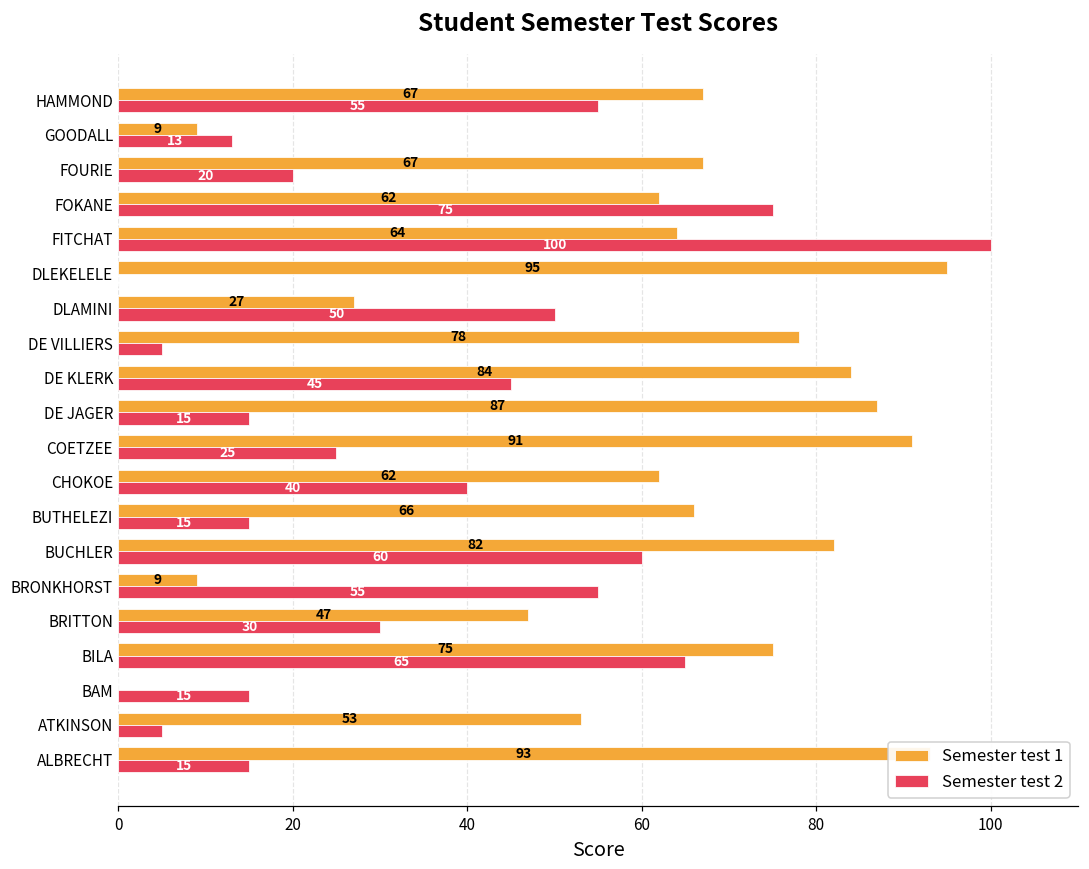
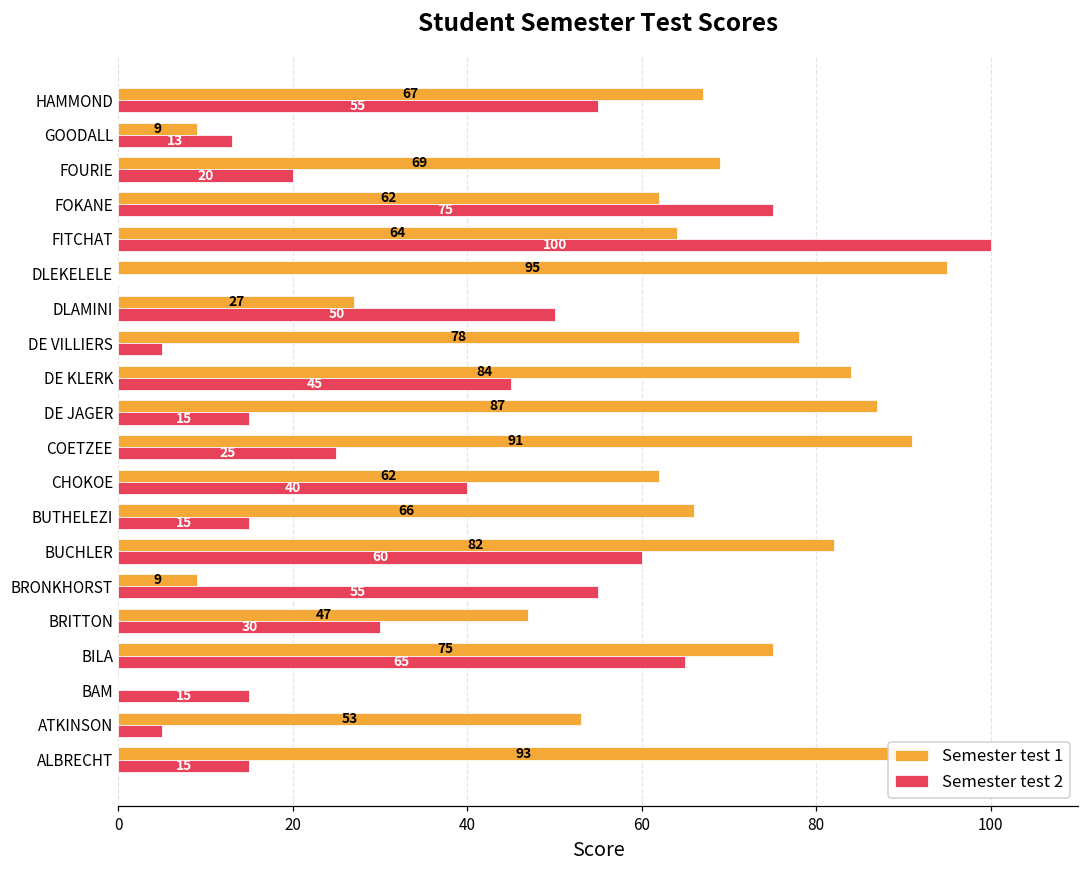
  {
    "Semester test 1": {
      "HAMMOND": 67,
      "GOODALL": 9,
-     "FOURIE": 67,
+     "FOURIE": 69,
      "FOKANE": 62,
      "FITCHAT": 64,
      "DLEKELELE": 95,
      "DLAMINI": 27,
      "DE VILLIERS": 78,
      "DE KLERK": 84,
      "DE JAGER": 87,
      "COETZEE": 91,
      "CHOKOE": 62,
      "BUTHELEZI": 66,
      "BUCHLER": 82,
      "BRONKHORST": 9,
      "BRITTON": 47,
      "BILA": 75,
      "ATKINSON": 53
    },
    "Semester test 2": {
      "HAMMOND": 55,
      "GOODALL": 13,
      "FOURIE": 20,
      "FOKANE": 75,
      "FITCHAT": 100,
      "DLAMINI": 50,
      "DE KLERK": 45,
      "DE JAGER": 15,
      "COETZEE": 25,
      "CHOKOE": 40,
      "BUTHELEZI": 15,
      "BUCHLER": 60,
      "BRONKHORST": 55,
      "BRITTON": 30,
      "BILA": 65,
      "BAM": 15,
      "ALBRECHT": 15
    }
  }
